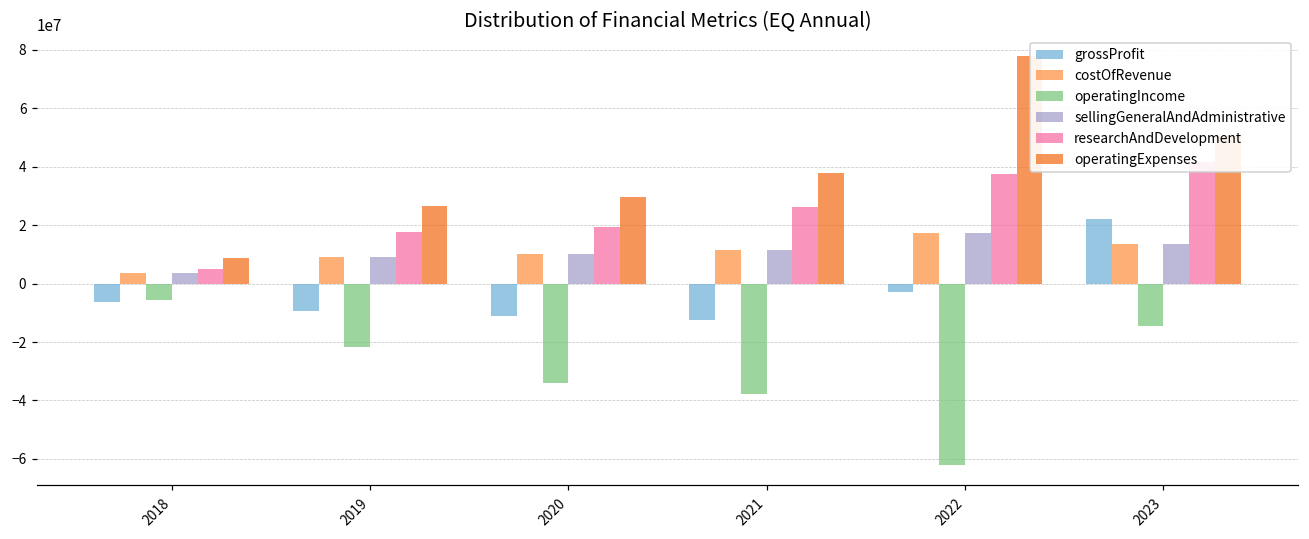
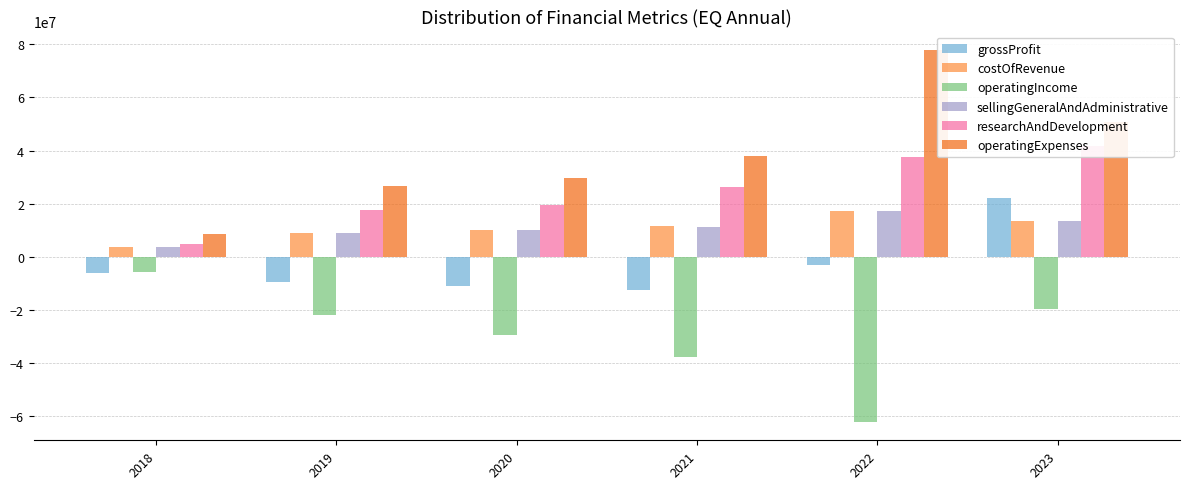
  {
    "operatingIncome": {
      "2018": -6000000,
      "2019": -22000000,
-     "2020": -34000000,
+     "2020": -30000000,
      "2021": -38000000,
      "2022": -62000000,
-     "2023": -15000000
+     "2023": -20000000
    },
    "researchAndDevelopment": {
      "2018": 5000000,
      "2019": 18000000,
      "2020": 19000000,
      "2021": 26000000,
      "2022": 38000000
    }
  }
